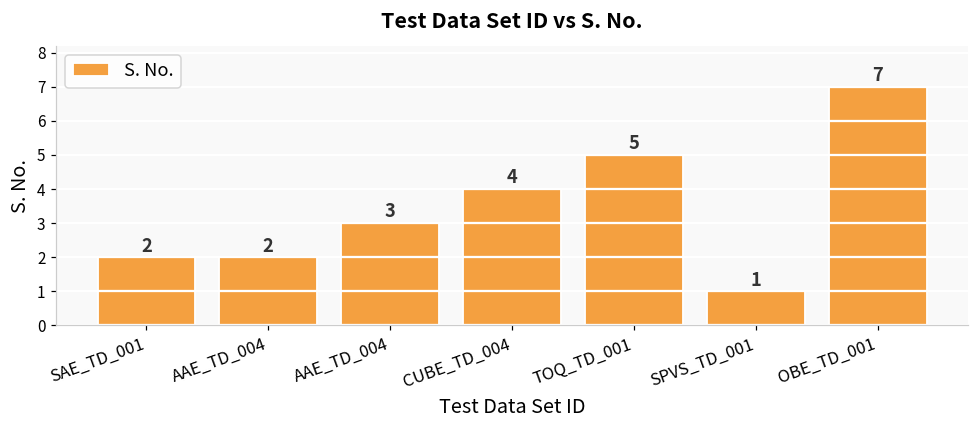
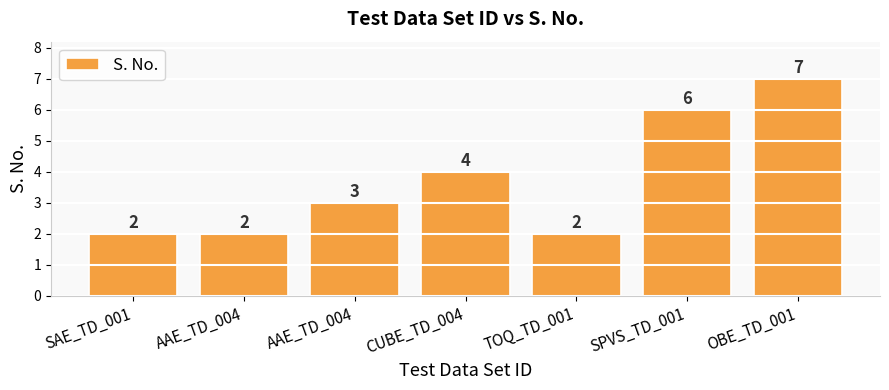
  {
    "SAE_TD_001": 2,
    "CUBE_TD_004": 4,
-   "TOQ_TD_001": 5,
-   "SPVS_TD_001": 1,
+   "TOQ_TD_001": 2,
+   "SPVS_TD_001": 6,
    "OBE_TD_001": 7
  }
